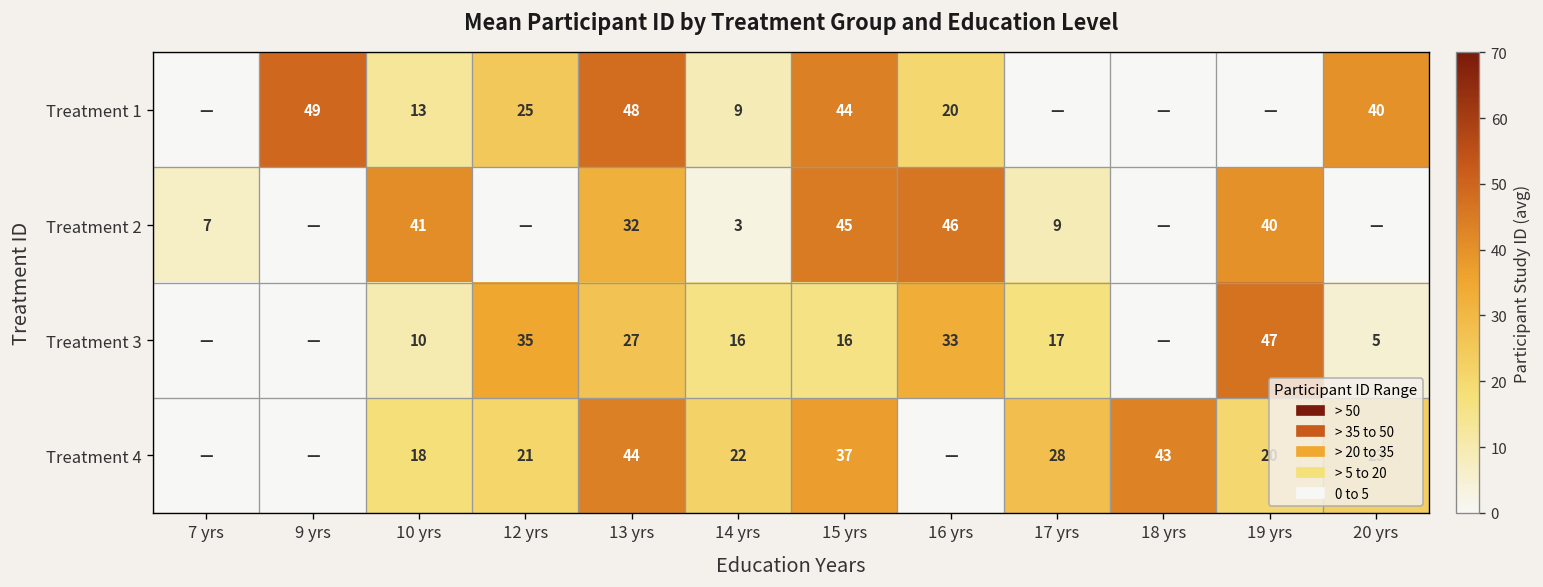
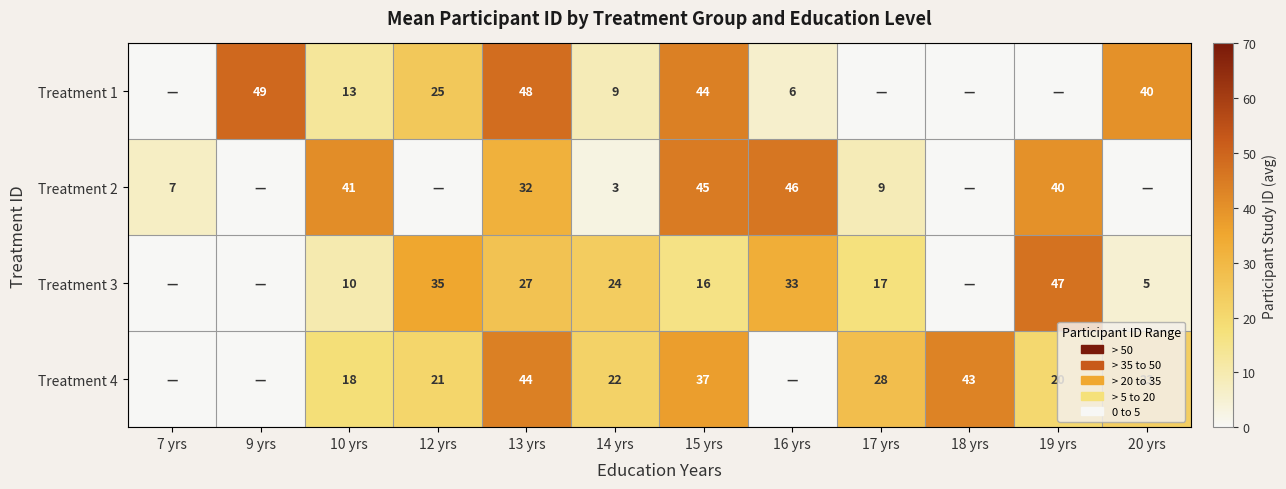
  {
    "Treatment 1": {
      "9 yrs": 49,
      "10 yrs": 13,
      "12 yrs": 25,
      "13 yrs": 48,
      "14 yrs": 9,
      "15 yrs": 44,
-     "16 yrs": 20,
+     "16 yrs": 6,
      "20 yrs": 40
    },
    "Treatment 2": {
      "7 yrs": 7,
      "10 yrs": 41,
      "13 yrs": 32,
      "14 yrs": 3,
      "15 yrs": 45,
      "16 yrs": 46,
      "17 yrs": 9,
      "19 yrs": 40
    },
    "Treatment 3": {
      "10 yrs": 10,
      "12 yrs": 35,
      "13 yrs": 27,
-     "14 yrs": 16,
+     "14 yrs": 24,
      "15 yrs": 16,
      "16 yrs": 33,
      "17 yrs": 17,
      "19 yrs": 47,
      "20 yrs": 5
    },
    "Treatment 4": {
      "10 yrs": 18,
      "12 yrs": 21,
      "13 yrs": 44,
      "14 yrs": 22,
      "15 yrs": 37,
      "17 yrs": 28,
      "18 yrs": 43
    }
  }
